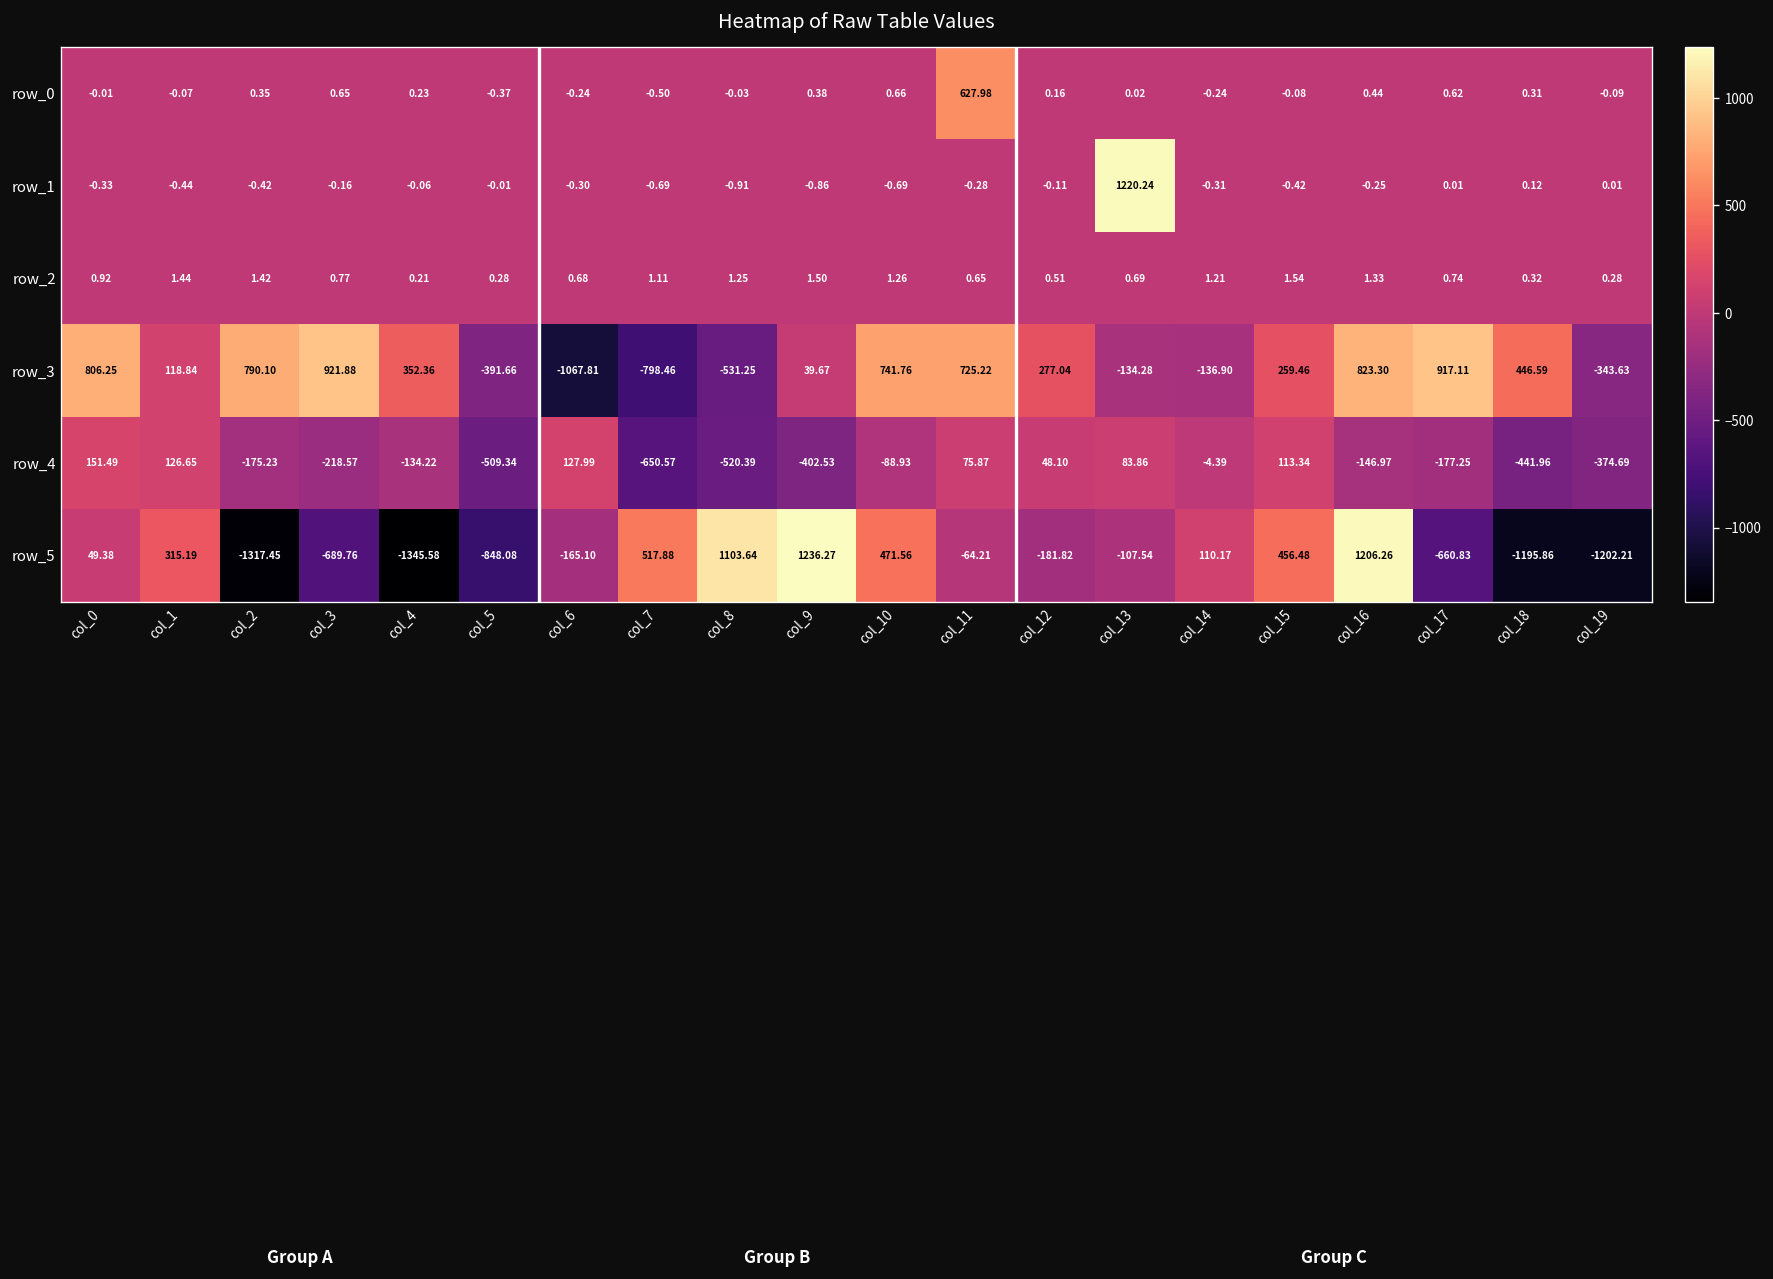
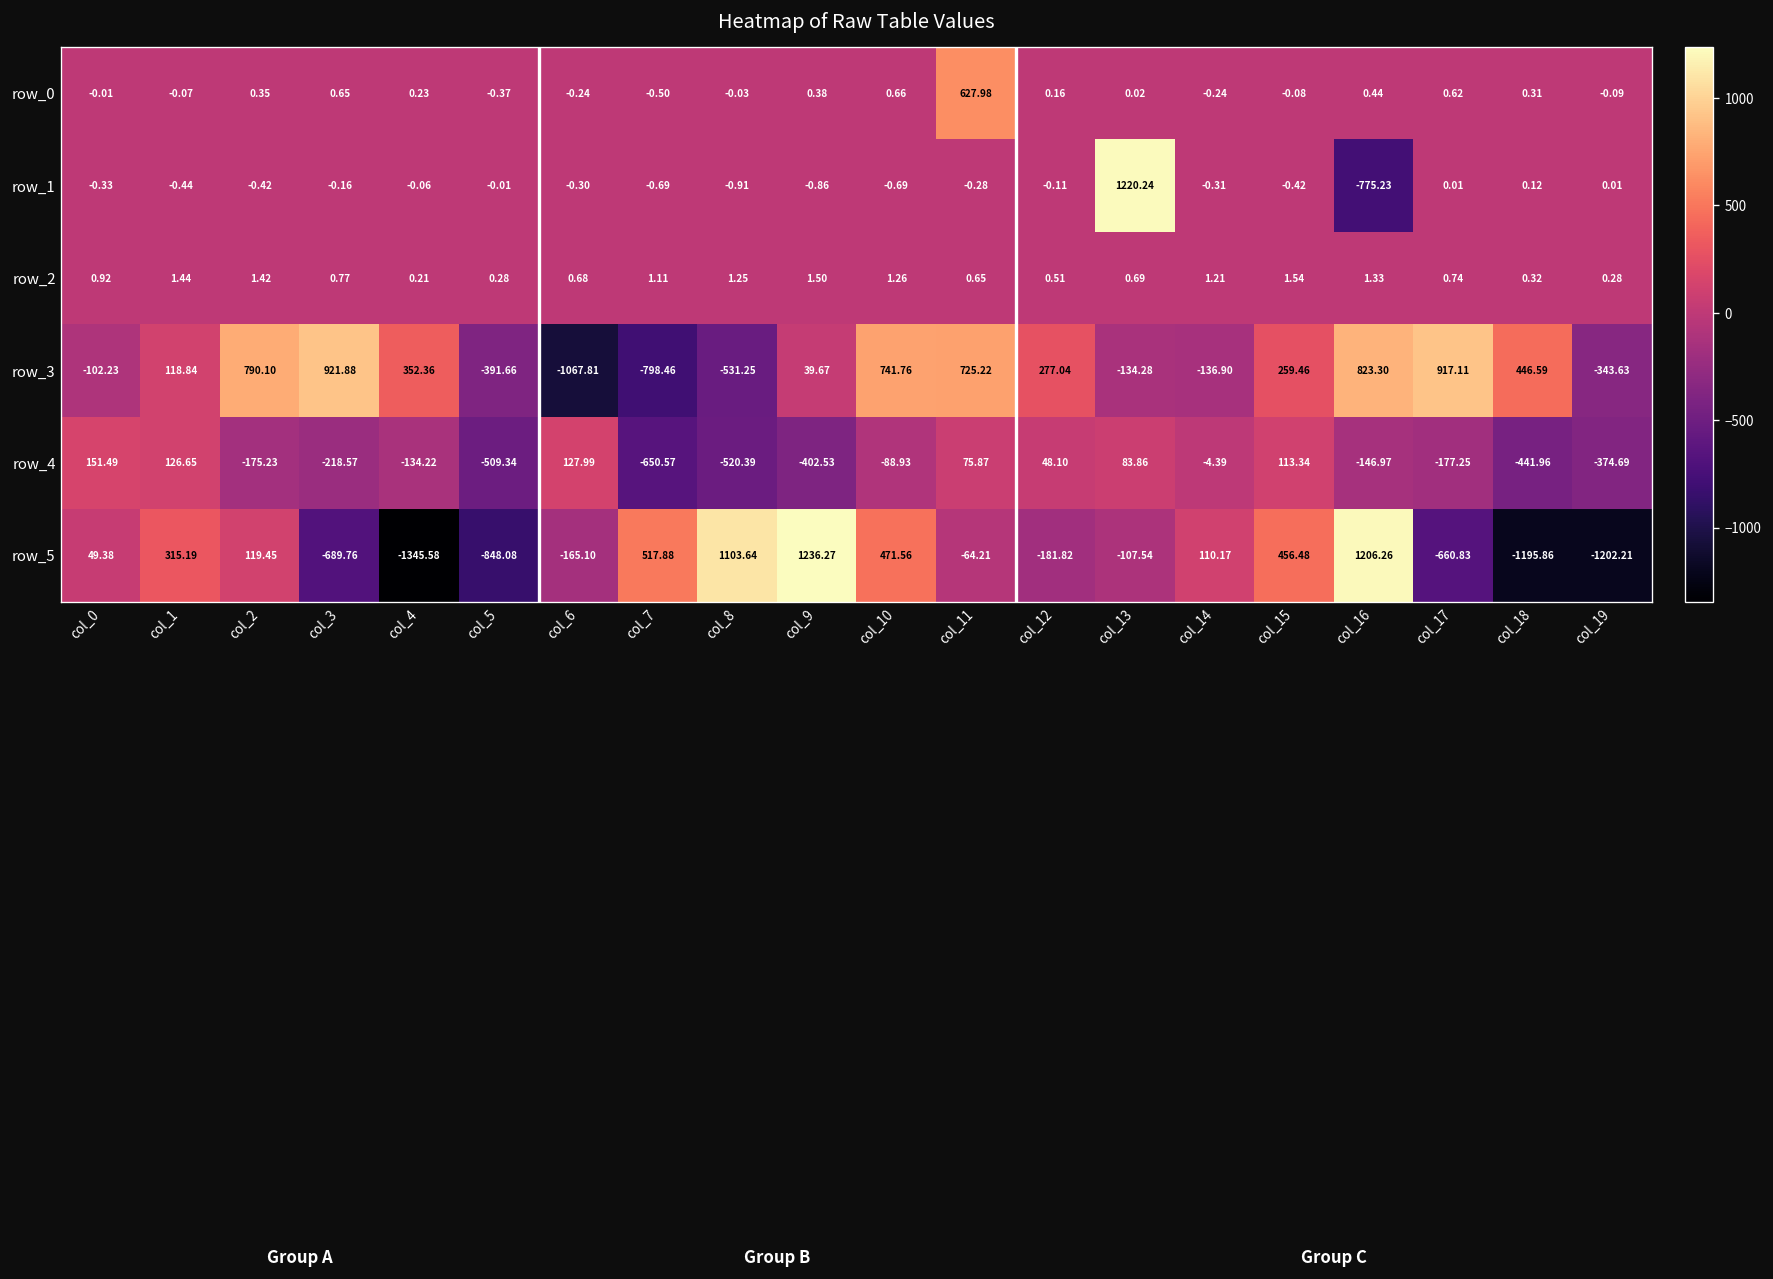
  {
    "row_0": {
      "col_0": -0.01,
      "col_1": -0.07,
      "col_2": 0.35,
      "col_3": 0.65,
      "col_4": 0.23,
      "col_5": -0.37,
      "col_6": -0.24,
      "col_7": -0.50,
      "col_8": -0.03,
      "col_9": 0.38,
      "col_10": 0.66,
      "col_11": 627.98,
      "col_12": 0.16,
      "col_13": 0.02,
      "col_14": -0.24,
      "col_15": -0.08,
      "col_16": 0.44,
      "col_17": 0.62,
      "col_18": 0.31,
      "col_19": -0.09
    },
    "row_1": {
      "col_0": -0.33,
      "col_1": -0.44,
      "col_2": -0.42,
      "col_3": -0.16,
      "col_4": -0.06,
      "col_5": -0.01,
      "col_6": -0.30,
      "col_7": -0.69,
      "col_8": -0.91,
      "col_9": -0.86,
      "col_10": -0.69,
      "col_11": -0.28,
      "col_12": -0.11,
      "col_13": 1220.24,
      "col_14": -0.31,
      "col_15": -0.42,
-     "col_16": -0.25,
+     "col_16": -775.23,
      "col_17": 0.01,
      "col_18": 0.12,
      "col_19": 0.01
    },
    "row_2": {
      "col_0": 0.92,
      "col_1": 1.44,
      "col_2": 1.42,
      "col_3": 0.77,
      "col_4": 0.21,
      "col_5": 0.28,
      "col_6": 0.68,
      "col_7": 1.11,
      "col_8": 1.25,
      "col_9": 1.50,
      "col_10": 1.26,
      "col_11": 0.65,
      "col_12": 0.51,
      "col_13": 0.69,
      "col_14": 1.21,
      "col_15": 1.54,
      "col_16": 1.33,
      "col_17": 0.74,
      "col_18": 0.32,
      "col_19": 0.28
    },
    "row_3": {
-     "col_0": 806.25,
+     "col_0": -102.23,
      "col_1": 118.84,
      "col_2": 790.10,
      "col_3": 921.88,
      "col_4": 352.36,
      "col_5": -391.66,
      "col_6": -1067.81,
      "col_7": -798.46,
      "col_8": -531.25,
      "col_9": 39.67,
      "col_10": 741.76,
      "col_11": 725.22,
      "col_12": 277.04,
      "col_13": -134.28,
      "col_14": -136.90,
      "col_15": 259.46,
      "col_16": 823.30,
      "col_17": 917.11,
      "col_18": 446.59,
      "col_19": -343.63
    },
    "row_4": {
      "col_0": 151.49,
      "col_1": 126.65,
      "col_2": -175.23,
      "col_3": -218.57,
      "col_4": -134.22,
      "col_5": -509.34,
      "col_6": 127.99,
      "col_7": -650.57,
      "col_8": -520.39,
      "col_9": -402.53,
      "col_10": -88.93,
      "col_11": 75.87,
      "col_12": 48.10,
      "col_13": 83.86,
      "col_14": -4.39,
      "col_15": 113.34,
      "col_16": -146.97,
      "col_17": -177.25,
      "col_18": -441.96,
      "col_19": -374.69
    },
    "row_5": {
      "col_0": 49.38,
      "col_1": 315.19,
-     "col_2": -1317.45,
+     "col_2": 119.45,
      "col_3": -689.76,
      "col_4": -1345.58,
      "col_5": -848.08,
      "col_6": -165.10,
      "col_7": 517.88,
      "col_8": 1103.64,
      "col_9": 1236.27,
      "col_10": 471.56,
      "col_11": -64.21,
      "col_12": -181.82,
      "col_13": -107.54,
      "col_14": 110.17,
      "col_15": 456.48,
      "col_16": 1206.26,
      "col_17": -660.83,
      "col_18": -1195.86,
      "col_19": -1202.21
    }
  }
